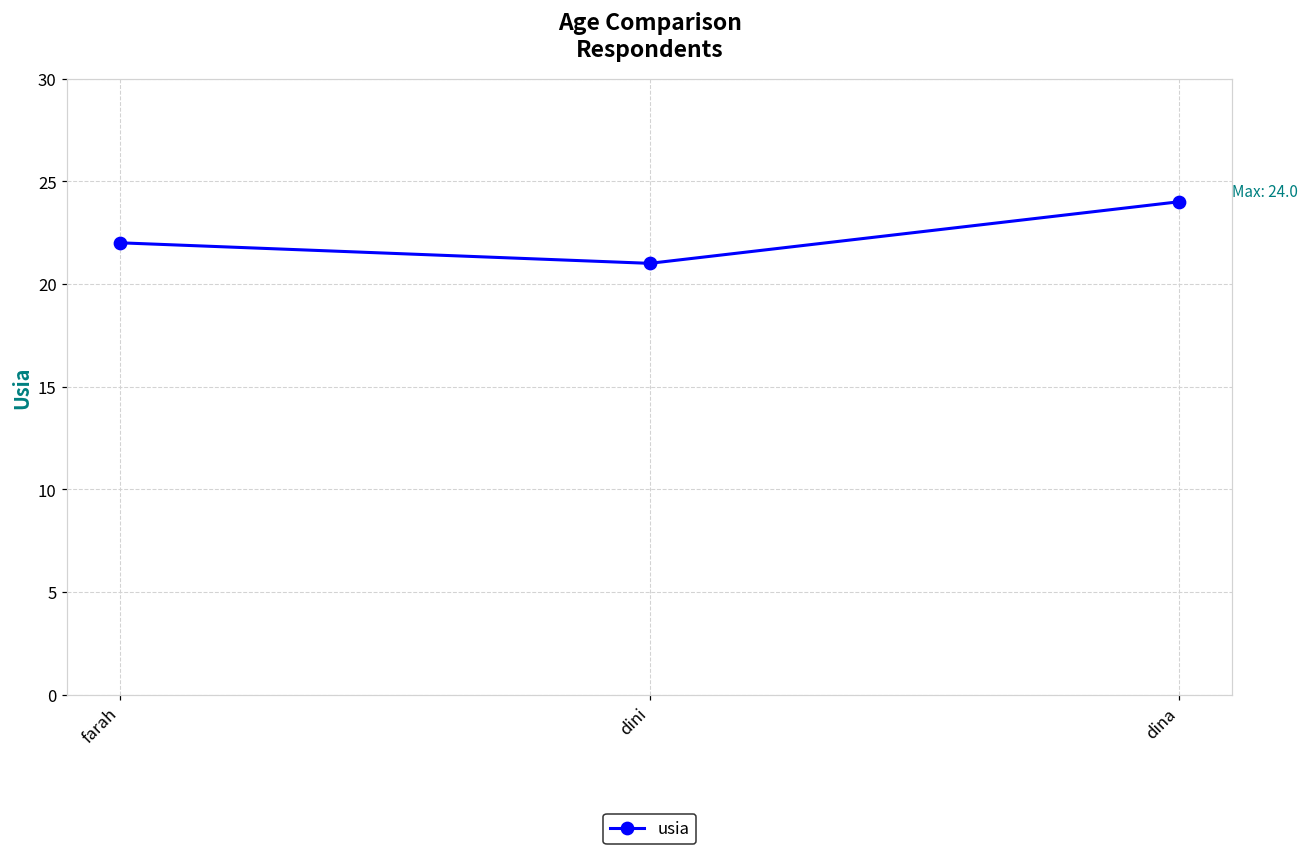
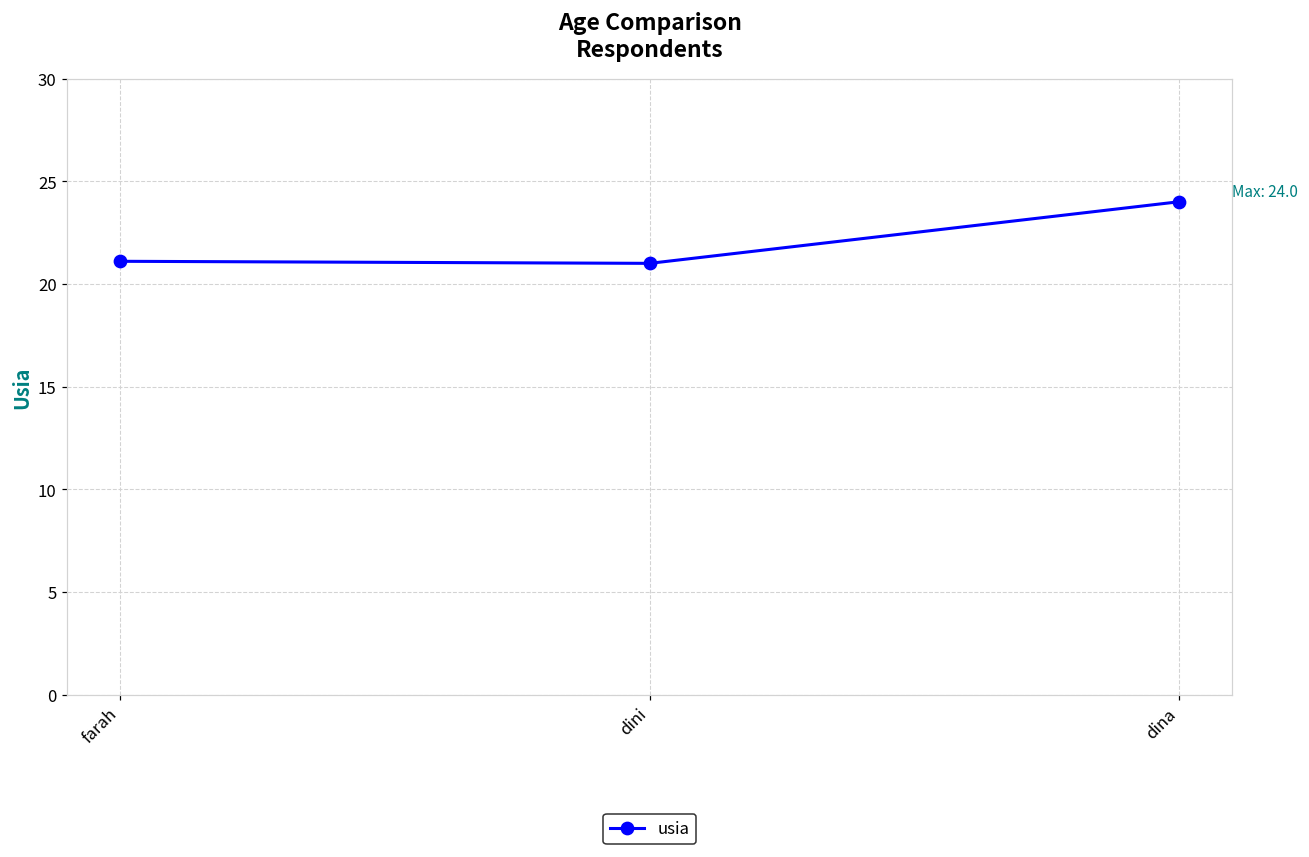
  {
-   "farah": 22.0,
+   "farah": 21.1,
    "dini": 21.0,
    "dina": 24.0
  }
